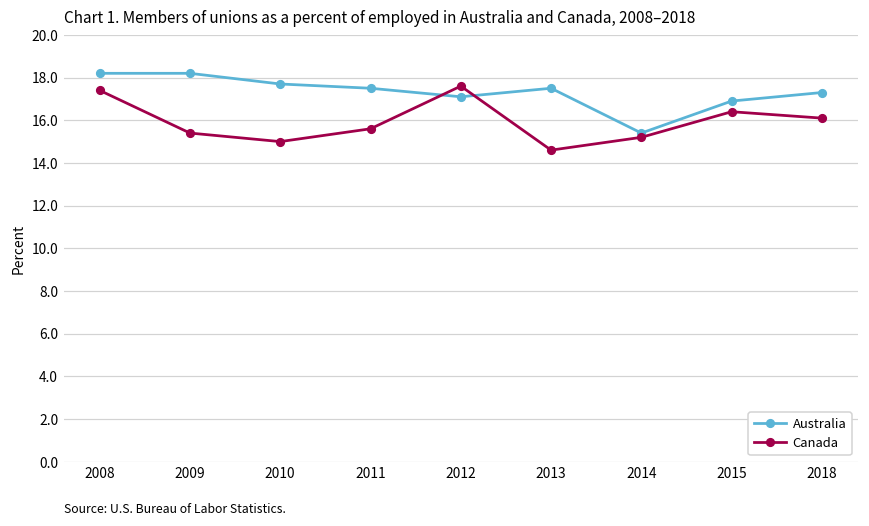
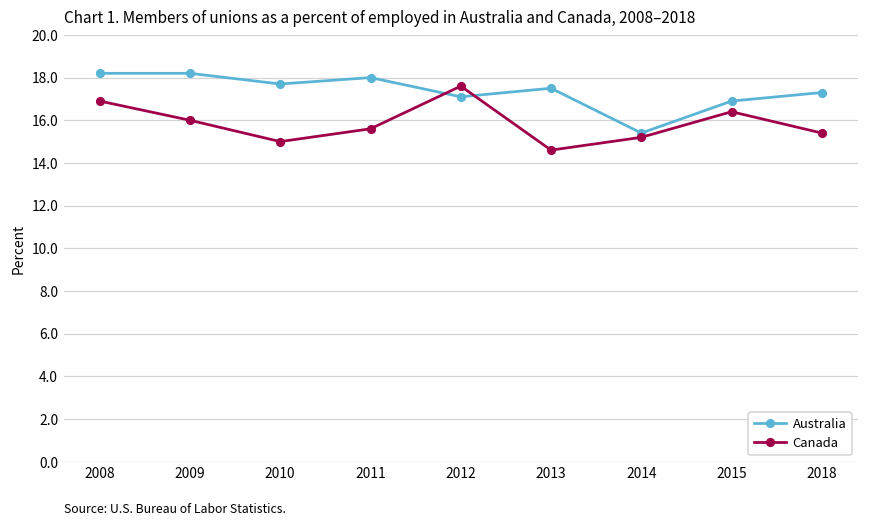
  {
    "Australia": {
      "2008": 18.2,
      "2009": 18.2,
      "2010": 17.7,
-     "2011": 17.5,
+     "2011": 18.0,
      "2012": 17.1,
      "2013": 17.5,
      "2014": 15.4,
      "2015": 16.9,
      "2018": 17.3
    },
    "Canada": {
-     "2008": 17.4,
-     "2009": 15.4,
+     "2008": 16.9,
+     "2009": 16.0,
      "2010": 15.0,
      "2011": 15.6,
      "2012": 17.6,
      "2013": 14.6,
      "2014": 15.2,
      "2015": 16.4,
-     "2018": 16.1
+     "2018": 15.4
    }
  }
